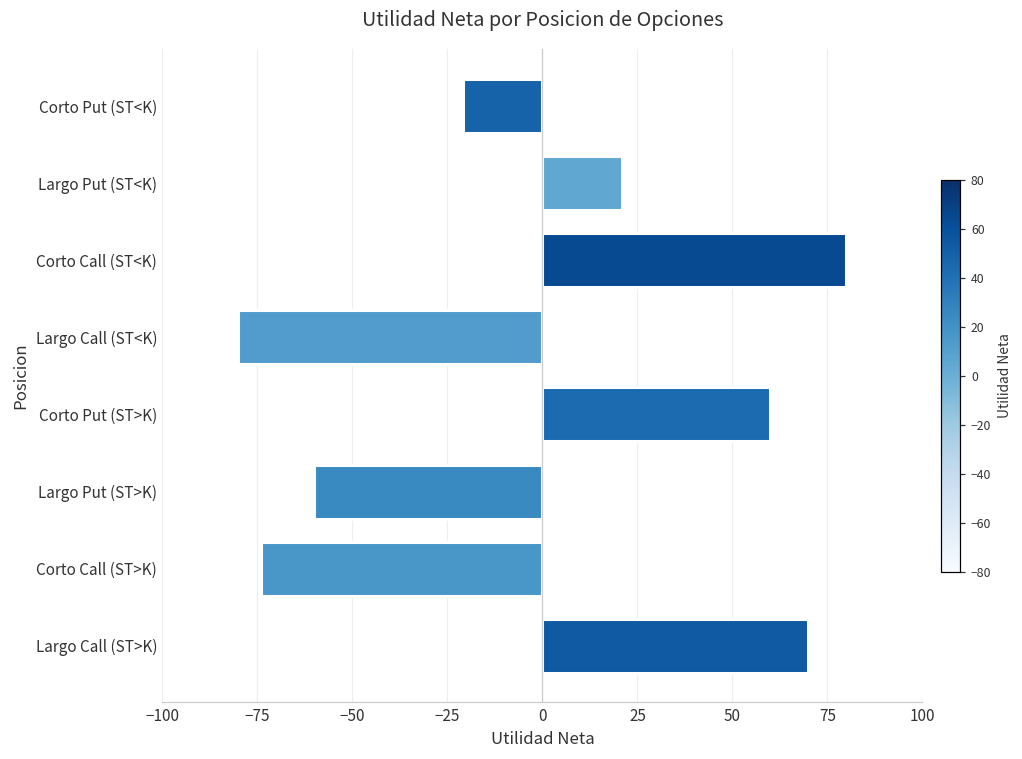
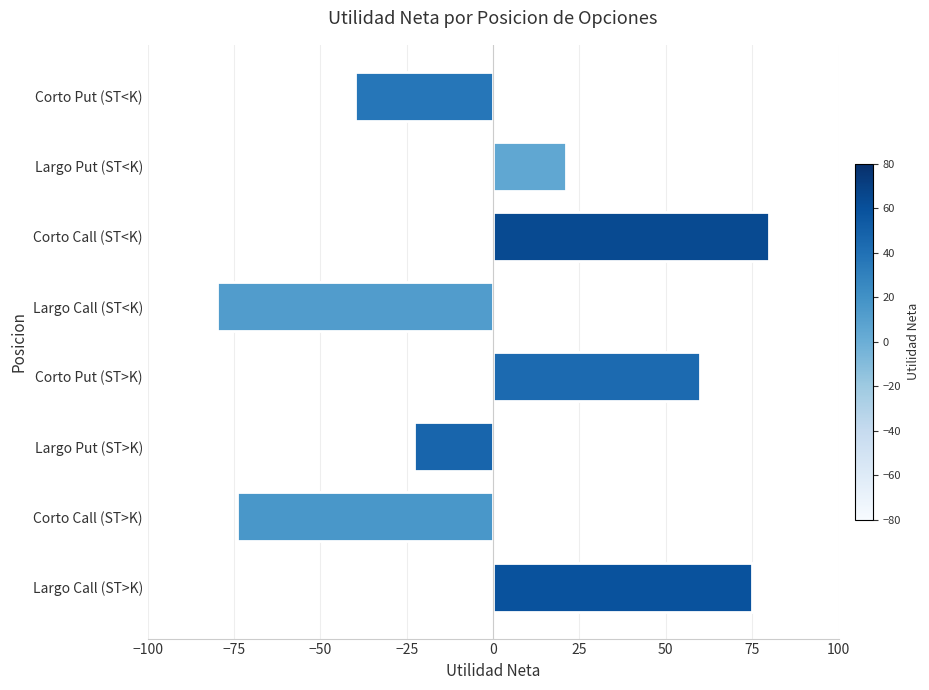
  {
-   "Corto Put (ST<K)": -21,
+   "Corto Put (ST<K)": -40,
    "Largo Put (ST<K)": 21,
    "Corto Call (ST<K)": 80,
    "Largo Call (ST<K)": -80,
    "Corto Put (ST>K)": 60,
-   "Largo Put (ST>K)": -60,
+   "Largo Put (ST>K)": -23,
    "Corto Call (ST>K)": -74,
-   "Largo Call (ST>K)": 70
+   "Largo Call (ST>K)": 75
  }
